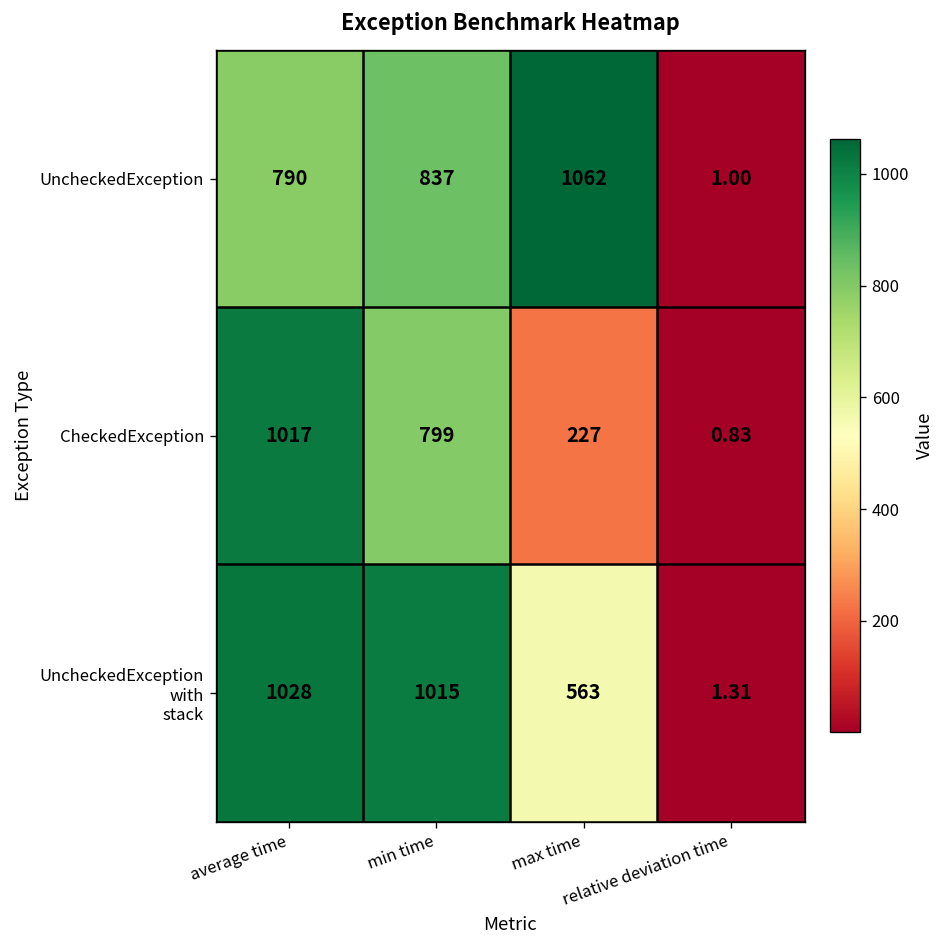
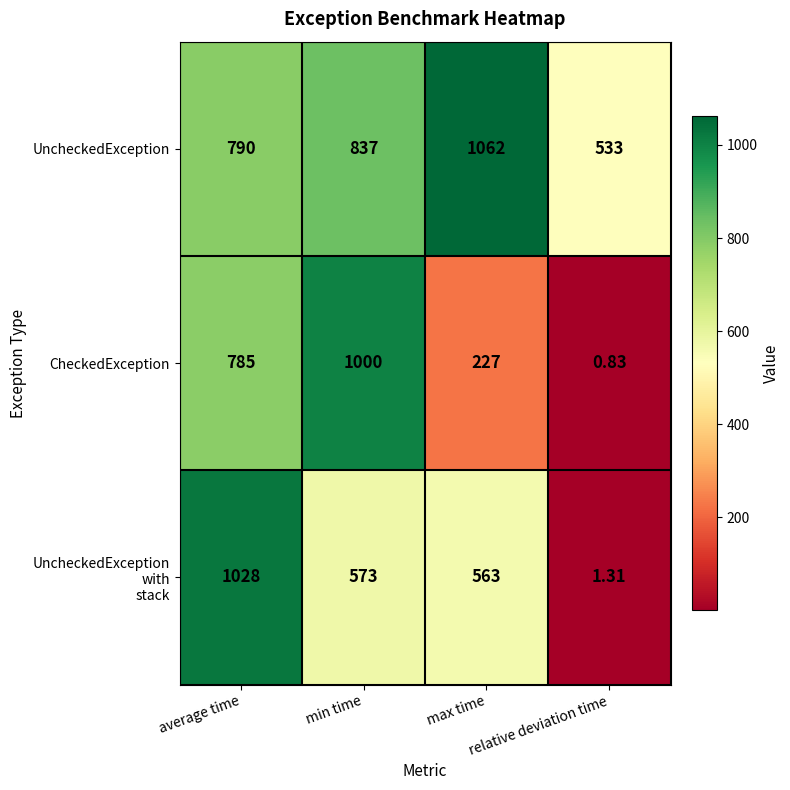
  {
    "UncheckedException": {
      "average time": 790,
      "min time": 837,
      "max time": 1062,
-     "relative deviation time": 1.00
+     "relative deviation time": 533
    },
    "CheckedException": {
-     "average time": 1017,
-     "min time": 799,
+     "average time": 785,
+     "min time": 1000,
      "max time": 227,
      "relative deviation time": 0.83
    },
    "UncheckedException with stack": {
      "average time": 1028,
-     "min time": 1015,
+     "min time": 573,
      "max time": 563,
      "relative deviation time": 1.31
    }
  }
